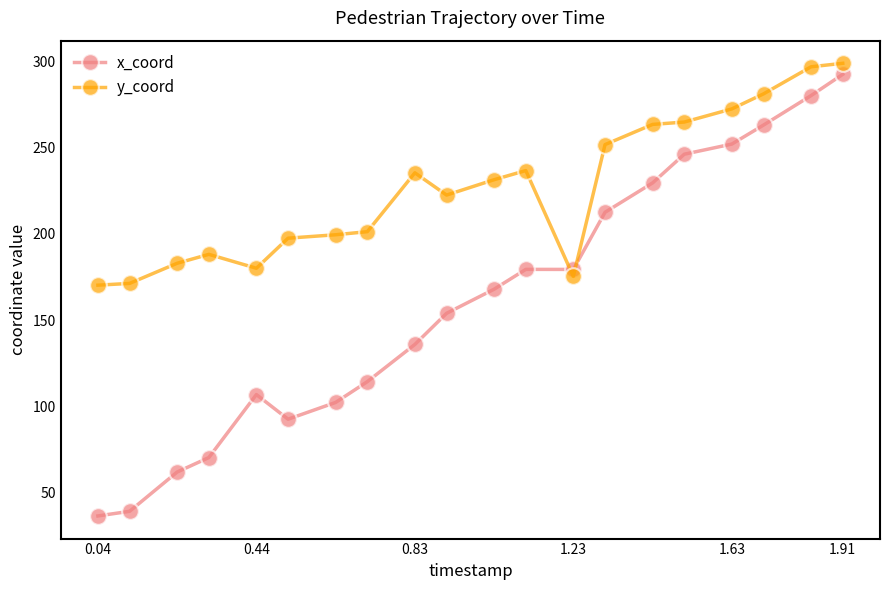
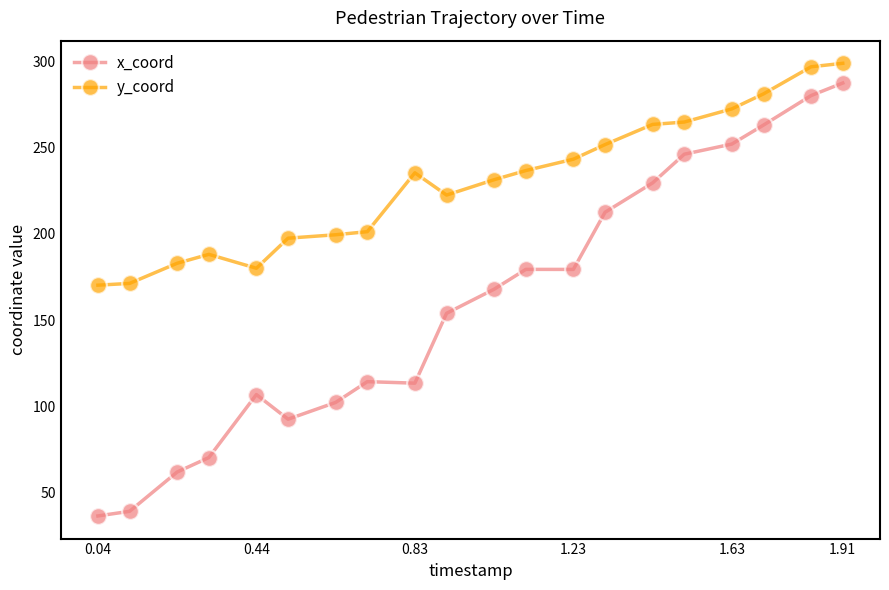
  {
    "x_coord": {
      "0.04": 36,
      "0.44": 107,
-     "0.83": 136,
+     "0.83": 113,
      "1.23": 179,
      "1.63": 252,
-     "1.91": 293
+     "1.91": 288
    },
    "y_coord": {
      "0.04": 170,
      "0.44": 180,
      "0.83": 235,
-     "1.23": 175,
+     "1.23": 243,
      "1.63": 273,
      "1.91": 299
    }
  }
